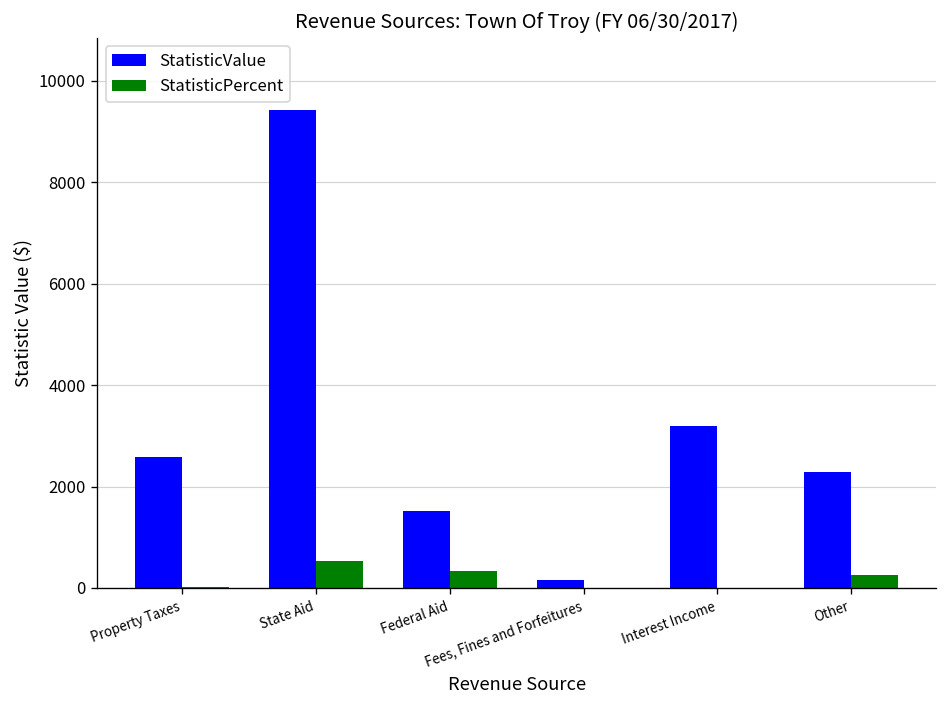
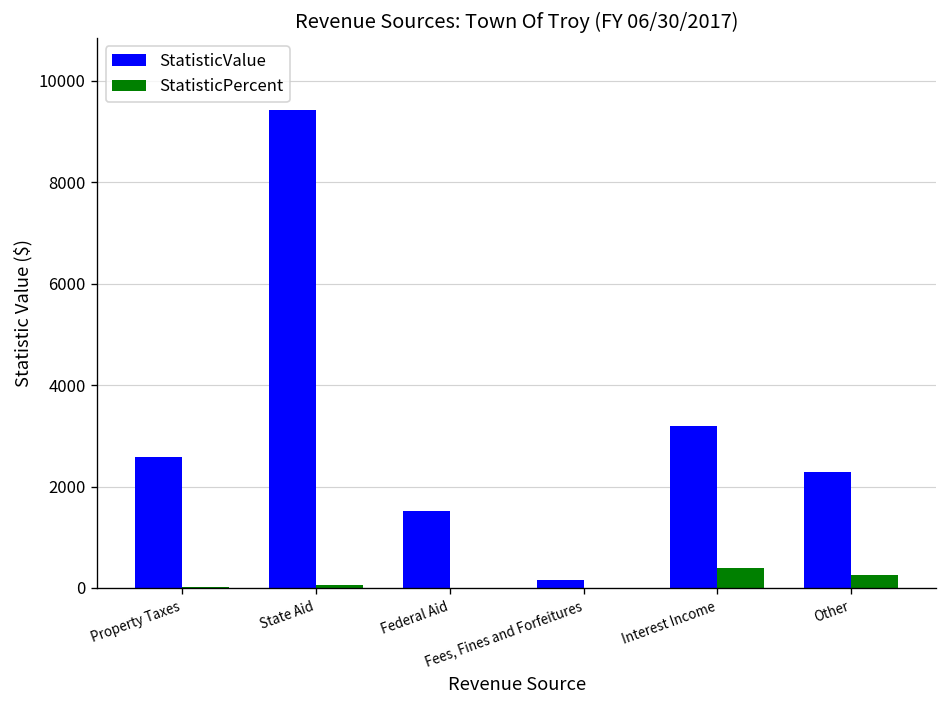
  {
    "StatisticValue": {
      "Property Taxes": 2600,
      "State Aid": 9400,
      "Federal Aid": 1500,
      "Fees, Fines and Forfeitures": 200,
      "Interest Income": 3200,
      "Other": 2300
    },
    "StatisticPercent": {
-     "State Aid": 500,
-     "Federal Aid": 300,
-     "Interest Income": 0,
+     "State Aid": 100,
+     "Federal Aid": 0,
+     "Interest Income": 400,
      "Other": 300
    }
  }
